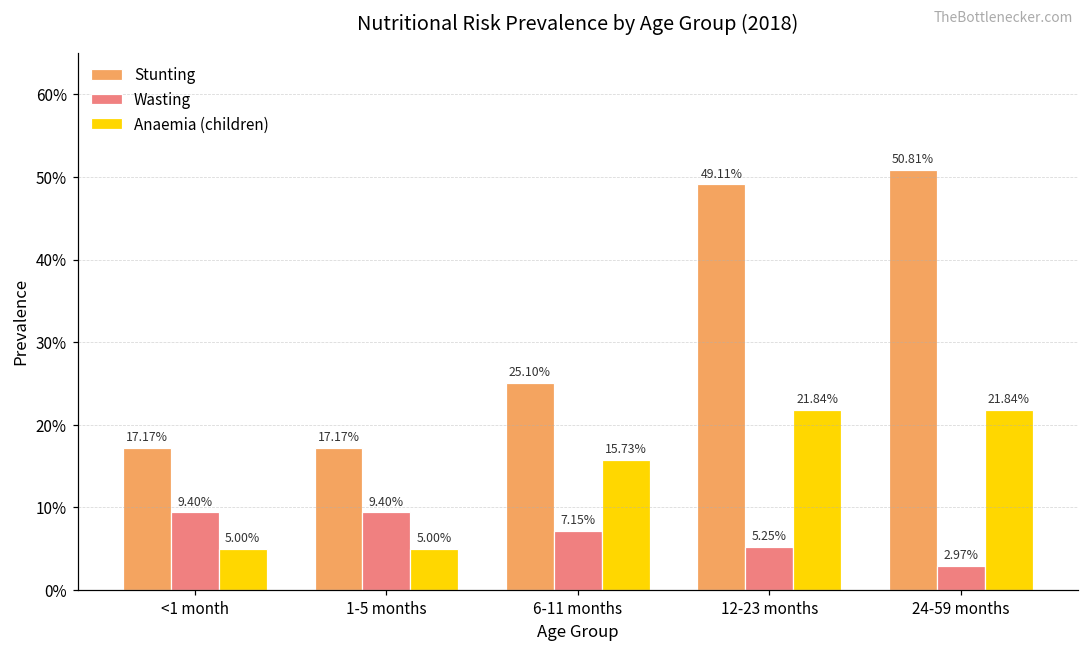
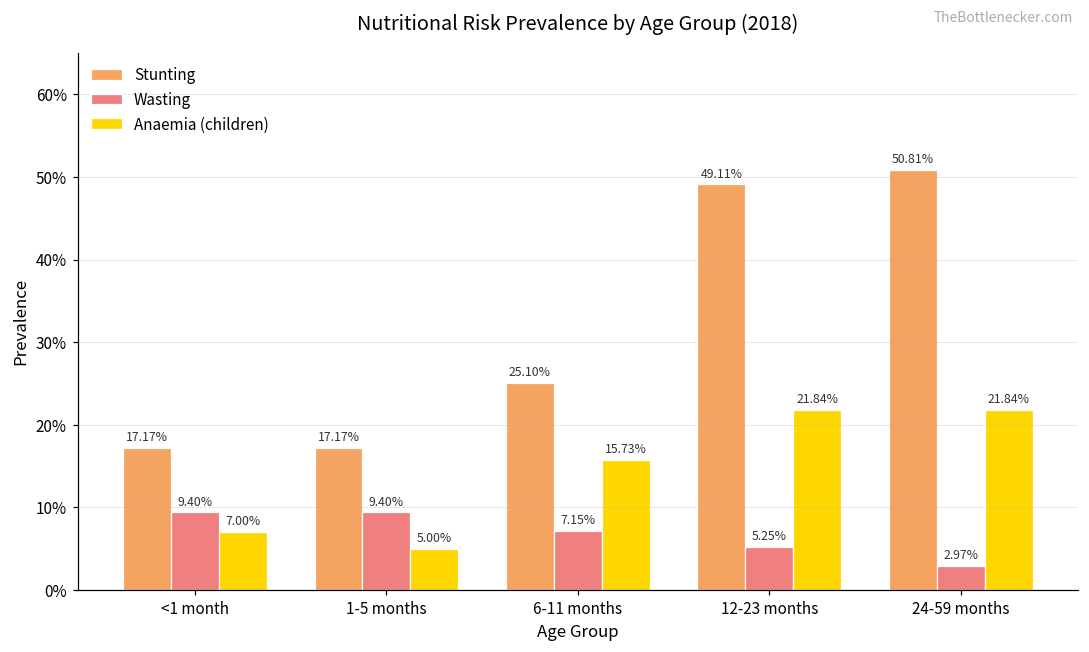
  {
    "Anaemia (children)": {
-     "<1 month": "5.00%",
+     "<1 month": "7.00%",
      "1-5 months": "5.00%",
      "6-11 months": "15.73%",
      "12-23 months": "21.84%",
      "24-59 months": "21.84%"
    }
  }
